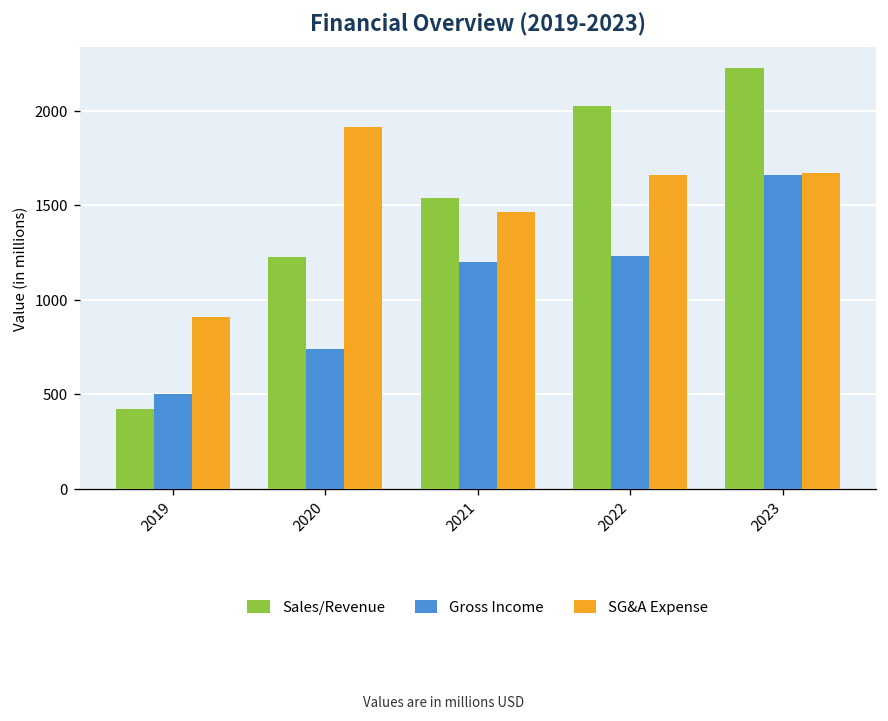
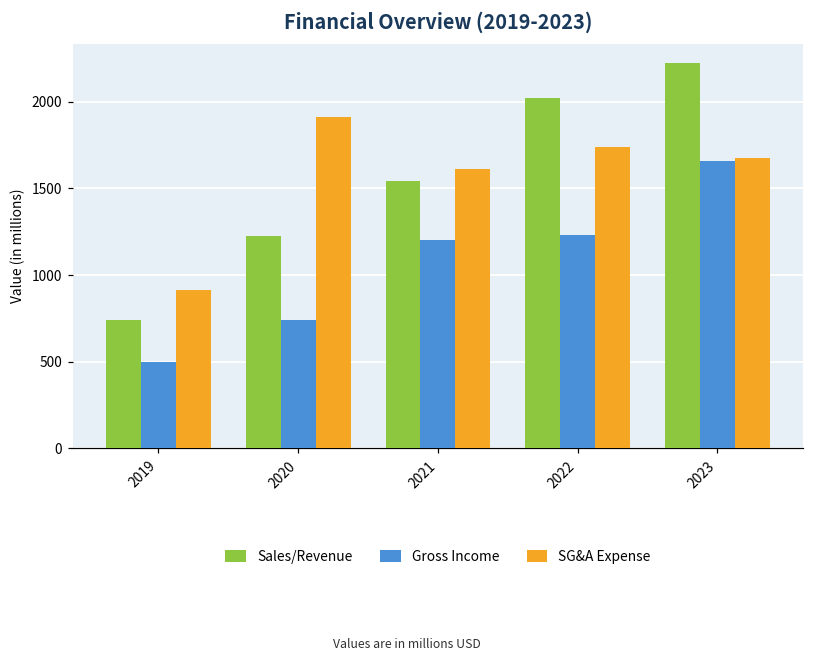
  {
    "Sales/Revenue": {
-     "2019": 430,
+     "2019": 740,
      "2020": 1230,
      "2021": 1540,
      "2022": 2020,
      "2023": 2230
    },
    "Gross Income": {
      "2019": 500,
      "2020": 740,
      "2021": 1200,
      "2022": 1230,
      "2023": 1660
    },
    "SG&A Expense": {
      "2019": 910,
      "2020": 1910,
-     "2021": 1460,
-     "2022": 1660,
+     "2021": 1610,
+     "2022": 1740,
      "2023": 1670
    }
  }
